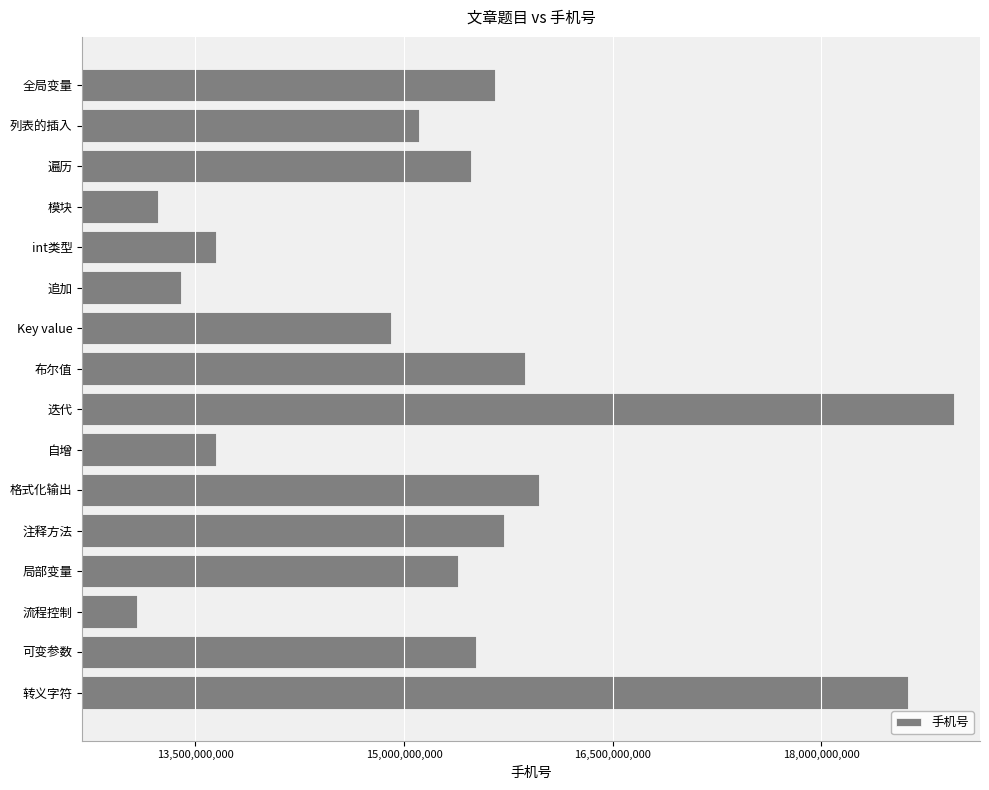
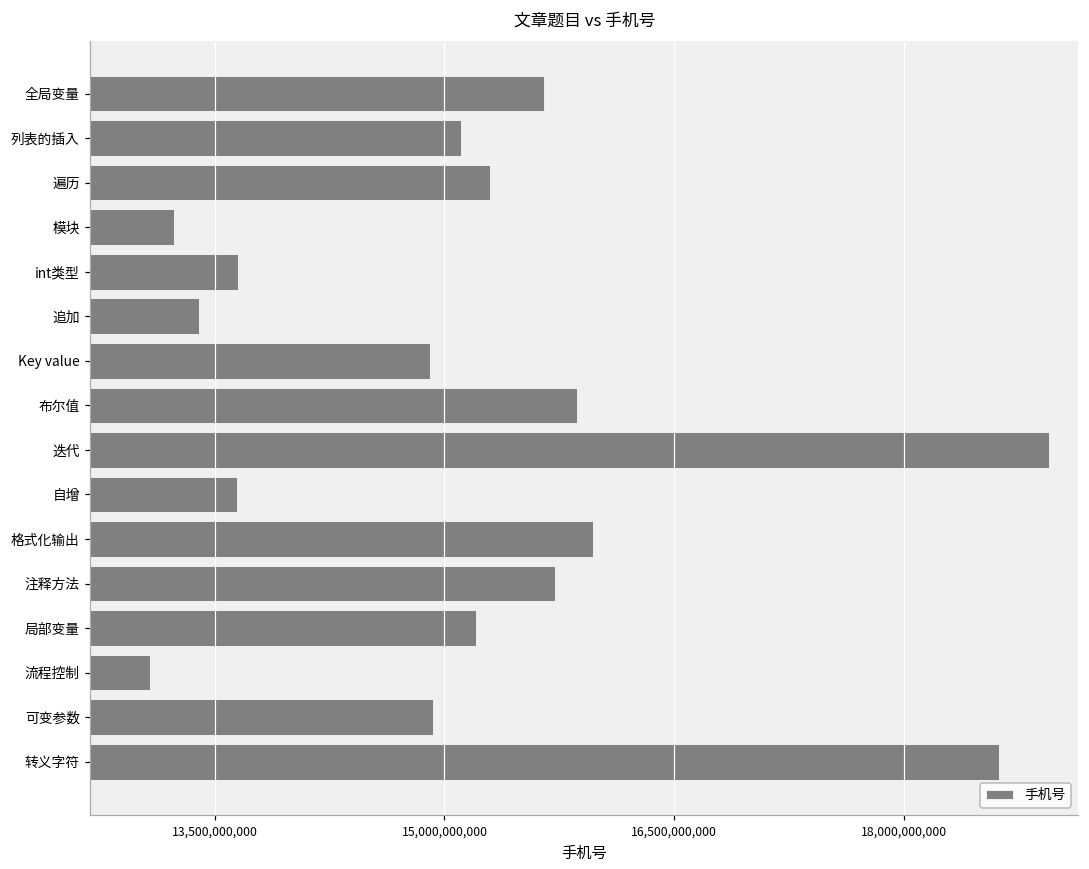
  {
    "全局变量": "15,650,000,000",
    "列表的插入": "15,110,000,000",
-   "遍历": "15,480,000,000",
+   "遍历": "15,300,000,000",
    "模块": "13,230,000,000",
    "int类型": "13,650,000,000",
    "追加": "13,400,000,000",
    "Key value": "14,910,000,000",
    "布尔值": "15,870,000,000",
    "迭代": "18,950,000,000",
    "自增": "13,650,000,000",
    "格式化输出": "15,970,000,000",
    "注释方法": "15,720,000,000",
-   "局部变量": "15,390,000,000",
+   "局部变量": "15,210,000,000",
    "流程控制": "13,080,000,000",
-   "可变参数": "15,520,000,000",
+   "可变参数": "14,930,000,000",
    "转义字符": "18,620,000,000"
  }
